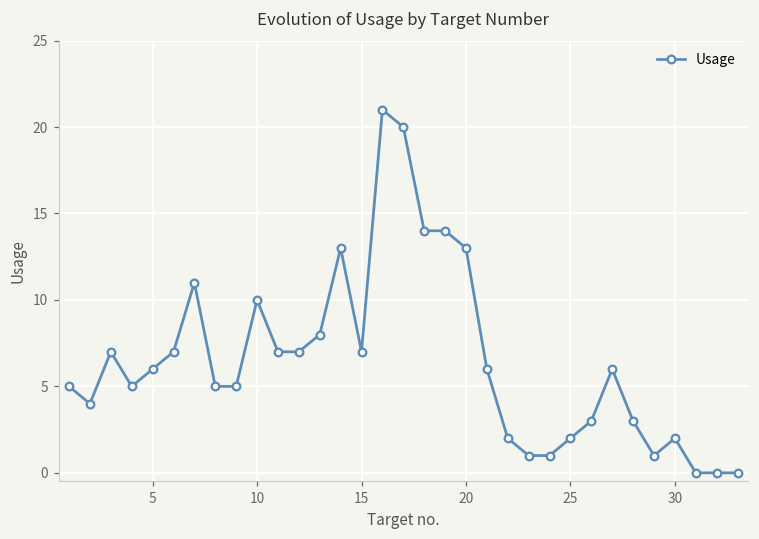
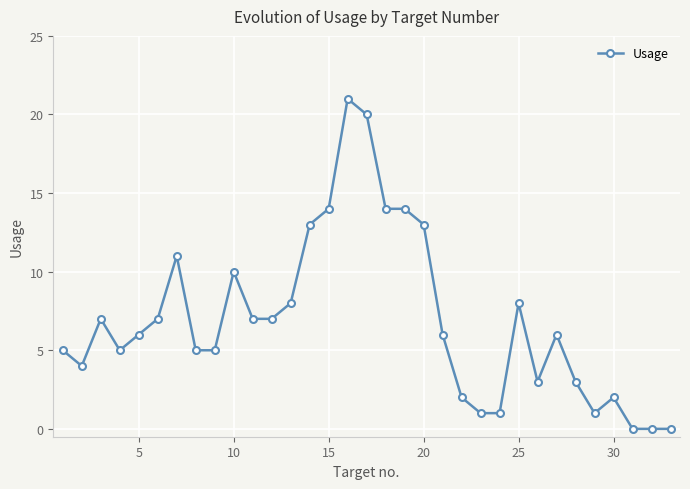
  {
    "5": 6,
    "10": 10,
-   "15": 7,
+   "15": 14,
    "20": 13,
-   "25": 2,
+   "25": 8,
    "30": 2
  }
